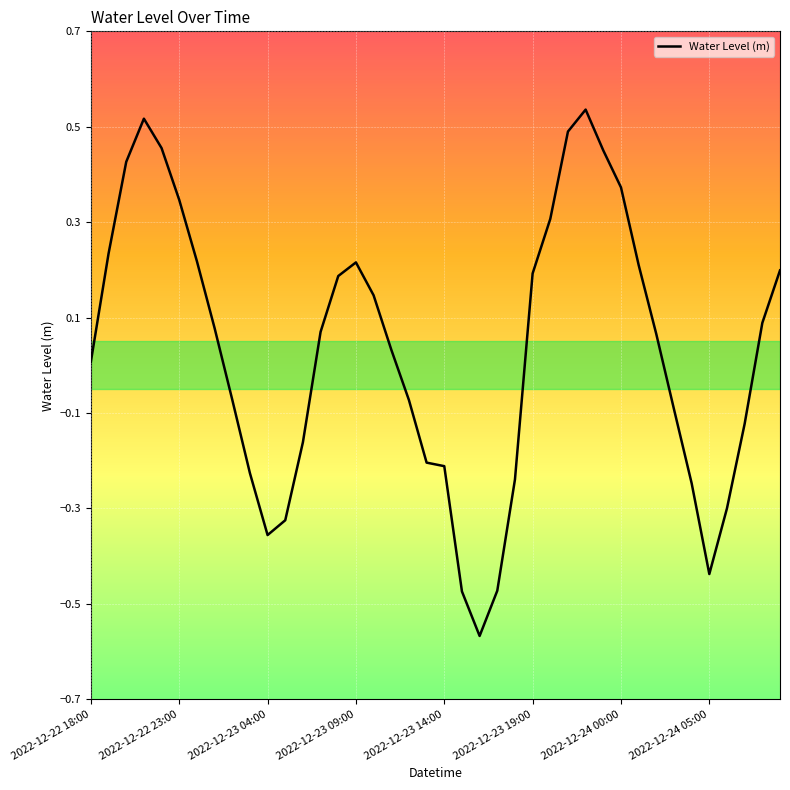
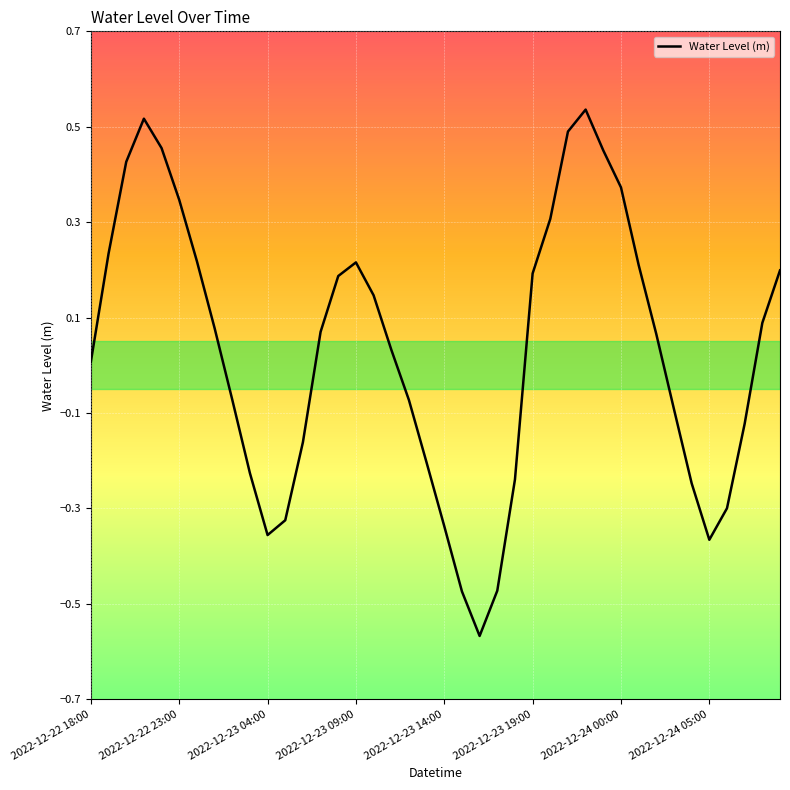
  {
    "2022-12-22 18:00": 0.01,
    "2022-12-22 23:00": 0.35,
    "2022-12-23 04:00": -0.36,
    "2022-12-23 09:00": 0.22,
-   "2022-12-23 14:00": -0.21,
+   "2022-12-23 14:00": -0.34,
    "2022-12-23 19:00": 0.19,
    "2022-12-24 00:00": 0.37,
-   "2022-12-24 05:00": -0.44
+   "2022-12-24 05:00": -0.37
  }
